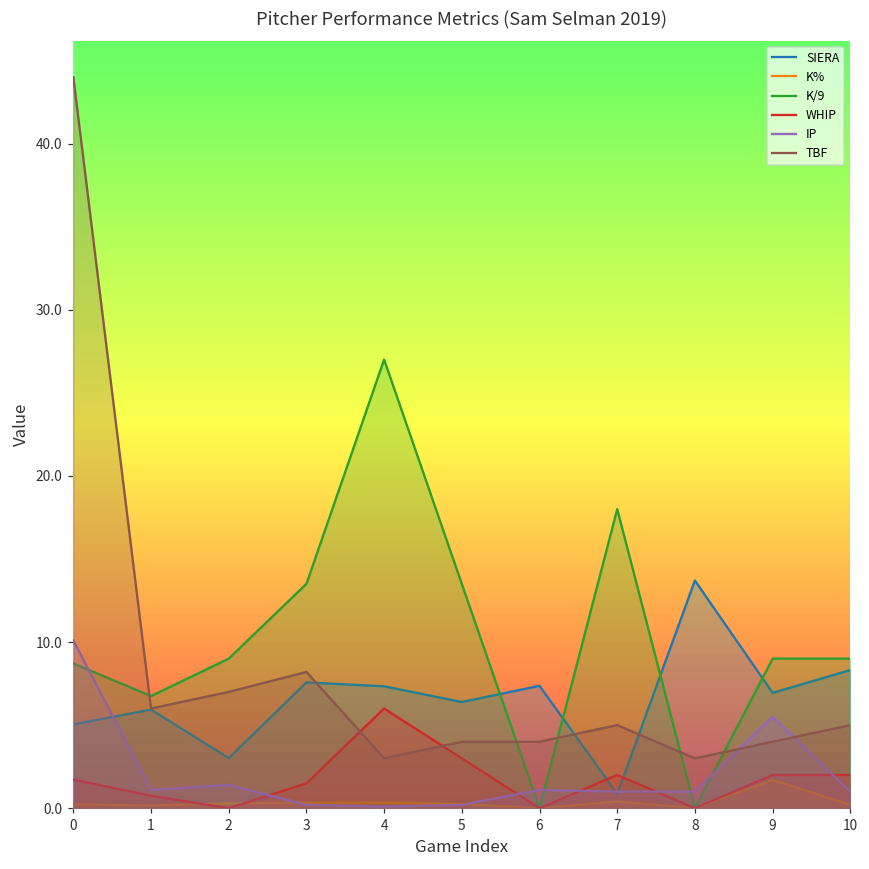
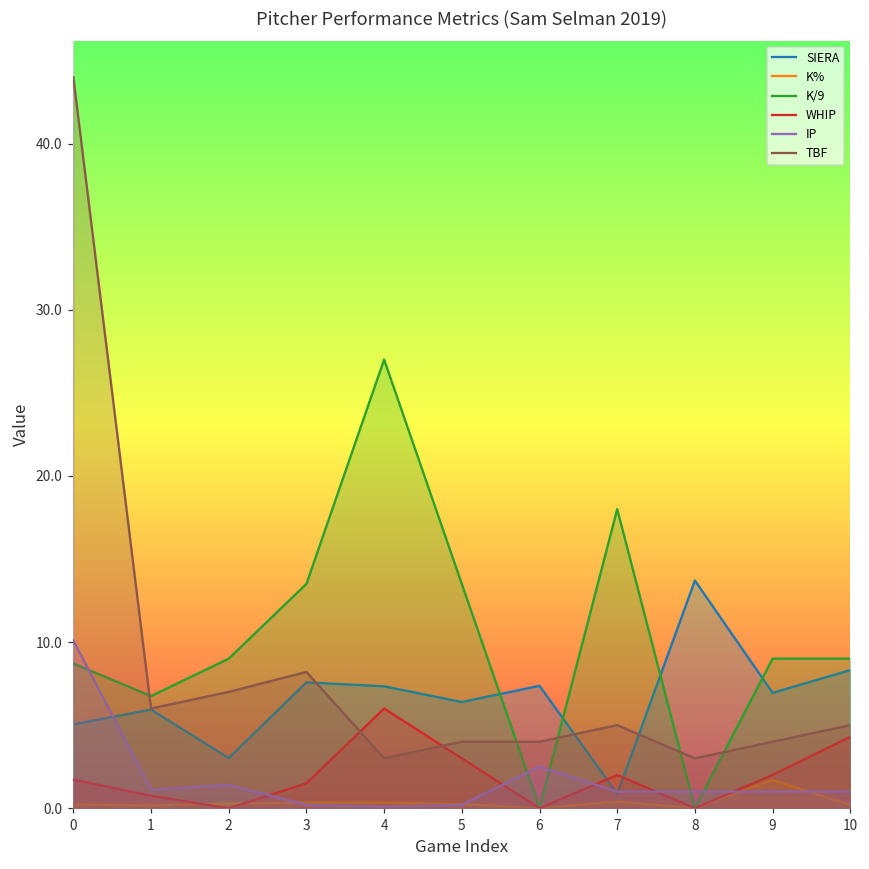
  {
    "SIERA": {
      "0": 5.0,
      "2": 3.0,
      "3": 7.6,
      "4": 7.3,
      "5": 6.4,
      "6": 7.4,
      "8": 13.7,
      "9": 6.9,
      "10": 8.3
    },
    "K%": {
      "0": 0.2,
      "1": 0.2,
      "2": 0.3,
      "4": 0.3,
      "7": 0.4,
      "9": 1.7,
      "10": 0.2
    },
    "K/9": {
      "0": 8.7,
      "1": 6.8,
      "2": 9.0,
      "3": 13.5,
      "4": 27.0,
      "5": 13.5,
      "7": 18.0,
      "9": 9.0,
      "10": 9.0
    },
    "WHIP": {
      "0": 1.7,
      "1": 0.8,
      "2": 0.0,
      "3": 1.5,
      "4": 6.0,
      "5": 3.0,
      "7": 2.0,
      "9": 2.0,
-     "10": 2.0
+     "10": 4.3
    },
    "IP": {
      "0": 10.1,
      "1": 1.1,
      "2": 1.4,
      "4": 0.1,
-     "6": 1.1,
+     "6": 2.5,
      "8": 1.0,
-     "9": 5.5,
+     "9": 1.0,
      "10": 1.0
    },
    "TBF": {
      "0": 44.0,
      "2": 7.0,
      "3": 8.2,
      "4": 3.0,
      "5": 4.0,
      "6": 4.0,
      "7": 5.0,
      "8": 3.0,
      "9": 4.0,
      "10": 5.0
    }
  }
